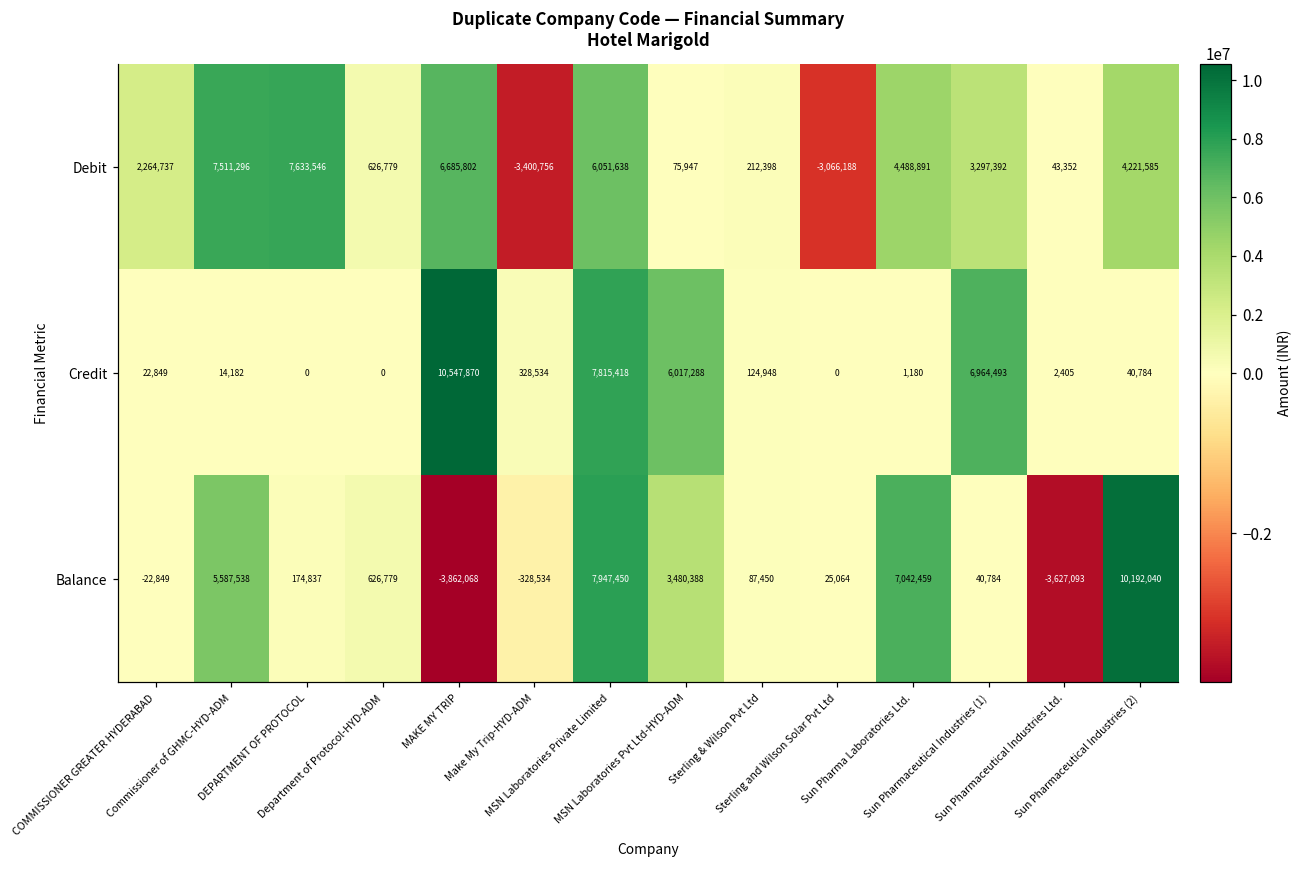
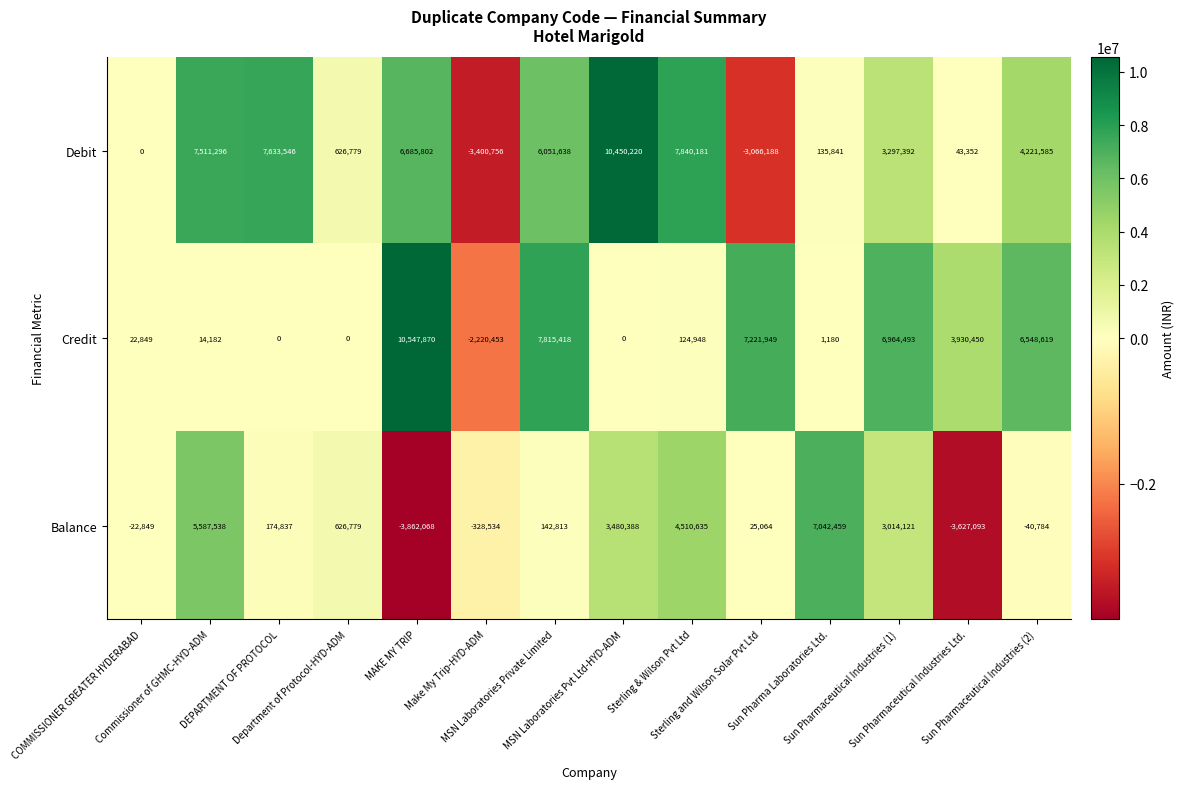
  {
    "Debit": {
-     "COMMISSIONER GREATER HYDERABAD": "2,264,737",
+     "COMMISSIONER GREATER HYDERABAD": "0",
      "Commissioner of GHMC-HYD-ADM": "7,511,296",
      "DEPARTMENT OF PROTOCOL": "7,633,546",
      "Department of Protocol-HYD-ADM": "626,779",
      "MAKE MY TRIP": "6,685,802",
      "Make My Trip-HYD-ADM": "-3,400,756",
      "MSN Laboratories Private Limited": "6,051,638",
-     "MSN Laboratories Pvt Ltd-HYD-ADM": "75,947",
-     "Sterling & Wilson Pvt Ltd": "212,398",
+     "MSN Laboratories Pvt Ltd-HYD-ADM": "10,450,220",
+     "Sterling & Wilson Pvt Ltd": "7,840,181",
      "Sterling and Wilson Solar Pvt Ltd": "-3,066,188",
-     "Sun Pharma Laboratories Ltd.": "4,488,891",
+     "Sun Pharma Laboratories Ltd.": "135,841",
      "Sun Pharmaceutical Industries (1)": "3,297,392",
      "Sun Pharmaceutical Industries Ltd.": "43,352",
      "Sun Pharmaceutical Industries (2)": "4,221,585"
    },
    "Credit": {
      "COMMISSIONER GREATER HYDERABAD": "22,849",
      "Commissioner of GHMC-HYD-ADM": "14,182",
      "DEPARTMENT OF PROTOCOL": "0",
      "Department of Protocol-HYD-ADM": "0",
      "MAKE MY TRIP": "10,547,870",
-     "Make My Trip-HYD-ADM": "328,534",
+     "Make My Trip-HYD-ADM": "-2,220,453",
      "MSN Laboratories Private Limited": "7,815,418",
-     "MSN Laboratories Pvt Ltd-HYD-ADM": "6,017,288",
+     "MSN Laboratories Pvt Ltd-HYD-ADM": "0",
      "Sterling & Wilson Pvt Ltd": "124,948",
-     "Sterling and Wilson Solar Pvt Ltd": "0",
+     "Sterling and Wilson Solar Pvt Ltd": "7,221,949",
      "Sun Pharma Laboratories Ltd.": "1,180",
      "Sun Pharmaceutical Industries (1)": "6,964,493",
-     "Sun Pharmaceutical Industries Ltd.": "2,405",
-     "Sun Pharmaceutical Industries (2)": "40,784"
+     "Sun Pharmaceutical Industries Ltd.": "3,930,450",
+     "Sun Pharmaceutical Industries (2)": "6,548,619"
    },
    "Balance": {
      "COMMISSIONER GREATER HYDERABAD": "-22,849",
      "Commissioner of GHMC-HYD-ADM": "5,587,538",
      "DEPARTMENT OF PROTOCOL": "174,837",
      "Department of Protocol-HYD-ADM": "626,779",
      "MAKE MY TRIP": "-3,862,068",
      "Make My Trip-HYD-ADM": "-328,534",
-     "MSN Laboratories Private Limited": "7,947,450",
+     "MSN Laboratories Private Limited": "142,813",
      "MSN Laboratories Pvt Ltd-HYD-ADM": "3,480,388",
-     "Sterling & Wilson Pvt Ltd": "87,450",
+     "Sterling & Wilson Pvt Ltd": "4,510,635",
      "Sterling and Wilson Solar Pvt Ltd": "25,064",
      "Sun Pharma Laboratories Ltd.": "7,042,459",
-     "Sun Pharmaceutical Industries (1)": "40,784",
+     "Sun Pharmaceutical Industries (1)": "3,014,121",
      "Sun Pharmaceutical Industries Ltd.": "-3,627,093",
-     "Sun Pharmaceutical Industries (2)": "10,192,040"
+     "Sun Pharmaceutical Industries (2)": "-40,784"
    }
  }
